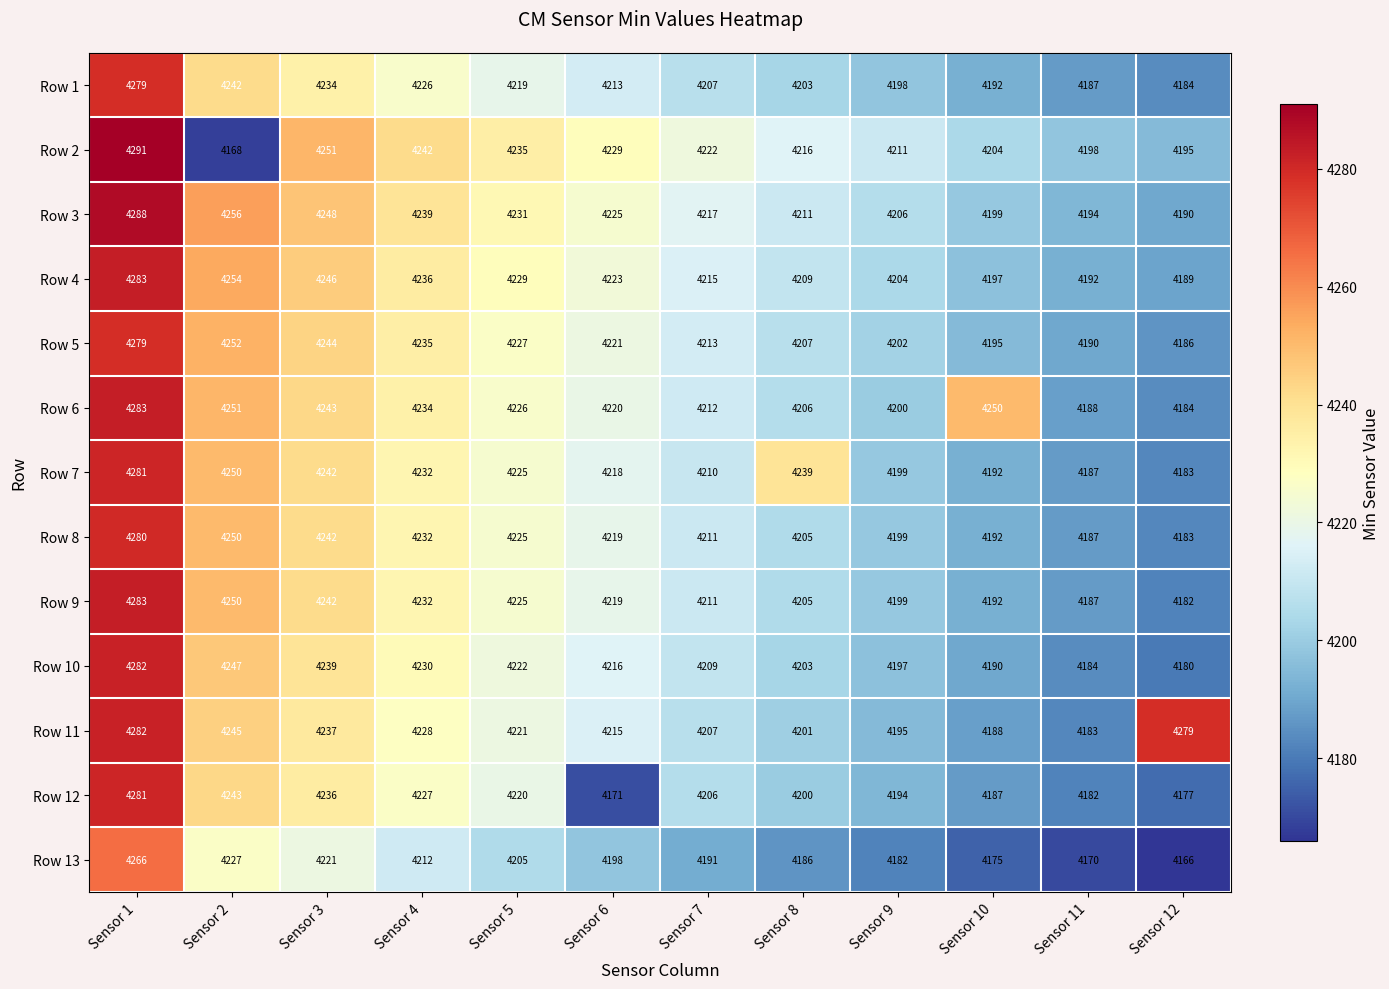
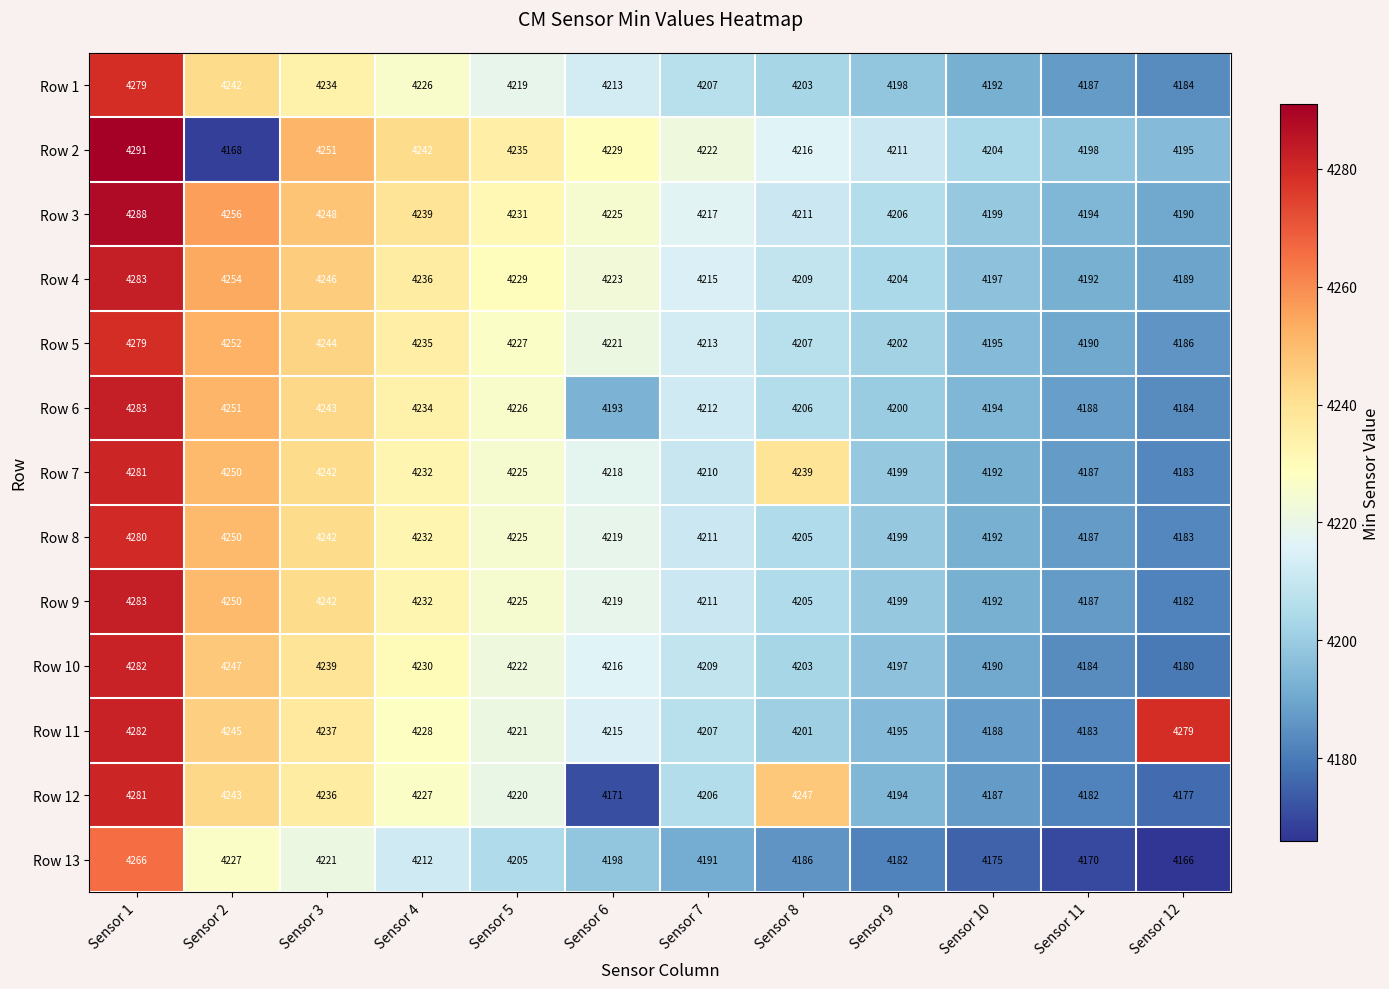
  {
    "Row 1": {
      "Sensor 1": 4279,
      "Sensor 2": 4242,
      "Sensor 3": 4234,
      "Sensor 4": 4226,
      "Sensor 5": 4219,
      "Sensor 6": 4213,
      "Sensor 7": 4207,
      "Sensor 8": 4203,
      "Sensor 9": 4198,
      "Sensor 10": 4192,
      "Sensor 11": 4187,
      "Sensor 12": 4184
    },
    "Row 2": {
      "Sensor 1": 4291,
      "Sensor 2": 4168,
      "Sensor 3": 4251,
      "Sensor 4": 4242,
      "Sensor 5": 4235,
      "Sensor 6": 4229,
      "Sensor 7": 4222,
      "Sensor 8": 4216,
      "Sensor 9": 4211,
      "Sensor 10": 4204,
      "Sensor 11": 4198,
      "Sensor 12": 4195
    },
    "Row 3": {
      "Sensor 1": 4288,
      "Sensor 2": 4256,
      "Sensor 3": 4248,
      "Sensor 4": 4239,
      "Sensor 5": 4231,
      "Sensor 6": 4225,
      "Sensor 7": 4217,
      "Sensor 8": 4211,
      "Sensor 9": 4206,
      "Sensor 10": 4199,
      "Sensor 11": 4194,
      "Sensor 12": 4190
    },
    "Row 4": {
      "Sensor 1": 4283,
      "Sensor 2": 4254,
      "Sensor 3": 4246,
      "Sensor 4": 4236,
      "Sensor 5": 4229,
      "Sensor 6": 4223,
      "Sensor 7": 4215,
      "Sensor 8": 4209,
      "Sensor 9": 4204,
      "Sensor 10": 4197,
      "Sensor 11": 4192,
      "Sensor 12": 4189
    },
    "Row 5": {
      "Sensor 1": 4279,
      "Sensor 2": 4252,
      "Sensor 3": 4244,
      "Sensor 4": 4235,
      "Sensor 5": 4227,
      "Sensor 6": 4221,
      "Sensor 7": 4213,
      "Sensor 8": 4207,
      "Sensor 9": 4202,
      "Sensor 10": 4195,
      "Sensor 11": 4190,
      "Sensor 12": 4186
    },
    "Row 6": {
      "Sensor 1": 4283,
      "Sensor 2": 4251,
      "Sensor 3": 4243,
      "Sensor 4": 4234,
      "Sensor 5": 4226,
-     "Sensor 6": 4220,
+     "Sensor 6": 4193,
      "Sensor 7": 4212,
      "Sensor 8": 4206,
      "Sensor 9": 4200,
-     "Sensor 10": 4250,
+     "Sensor 10": 4194,
      "Sensor 11": 4188,
      "Sensor 12": 4184
    },
    "Row 7": {
      "Sensor 1": 4281,
      "Sensor 2": 4250,
      "Sensor 3": 4242,
      "Sensor 4": 4232,
      "Sensor 5": 4225,
      "Sensor 6": 4218,
      "Sensor 7": 4210,
      "Sensor 8": 4239,
      "Sensor 9": 4199,
      "Sensor 10": 4192,
      "Sensor 11": 4187,
      "Sensor 12": 4183
    },
    "Row 8": {
      "Sensor 1": 4280,
      "Sensor 2": 4250,
      "Sensor 3": 4242,
      "Sensor 4": 4232,
      "Sensor 5": 4225,
      "Sensor 6": 4219,
      "Sensor 7": 4211,
      "Sensor 8": 4205,
      "Sensor 9": 4199,
      "Sensor 10": 4192,
      "Sensor 11": 4187,
      "Sensor 12": 4183
    },
    "Row 9": {
      "Sensor 1": 4283,
      "Sensor 2": 4250,
      "Sensor 3": 4242,
      "Sensor 4": 4232,
      "Sensor 5": 4225,
      "Sensor 6": 4219,
      "Sensor 7": 4211,
      "Sensor 8": 4205,
      "Sensor 9": 4199,
      "Sensor 10": 4192,
      "Sensor 11": 4187,
      "Sensor 12": 4182
    },
    "Row 10": {
      "Sensor 1": 4282,
      "Sensor 2": 4247,
      "Sensor 3": 4239,
      "Sensor 4": 4230,
      "Sensor 5": 4222,
      "Sensor 6": 4216,
      "Sensor 7": 4209,
      "Sensor 8": 4203,
      "Sensor 9": 4197,
      "Sensor 10": 4190,
      "Sensor 11": 4184,
      "Sensor 12": 4180
    },
    "Row 11": {
      "Sensor 1": 4282,
      "Sensor 2": 4245,
      "Sensor 3": 4237,
      "Sensor 4": 4228,
      "Sensor 5": 4221,
      "Sensor 6": 4215,
      "Sensor 7": 4207,
      "Sensor 8": 4201,
      "Sensor 9": 4195,
      "Sensor 10": 4188,
      "Sensor 11": 4183,
      "Sensor 12": 4279
    },
    "Row 12": {
      "Sensor 1": 4281,
      "Sensor 2": 4243,
      "Sensor 3": 4236,
      "Sensor 4": 4227,
      "Sensor 5": 4220,
      "Sensor 6": 4171,
      "Sensor 7": 4206,
-     "Sensor 8": 4200,
+     "Sensor 8": 4247,
      "Sensor 9": 4194,
      "Sensor 10": 4187,
      "Sensor 11": 4182,
      "Sensor 12": 4177
    },
    "Row 13": {
      "Sensor 1": 4266,
      "Sensor 2": 4227,
      "Sensor 3": 4221,
      "Sensor 4": 4212,
      "Sensor 5": 4205,
      "Sensor 6": 4198,
      "Sensor 7": 4191,
      "Sensor 8": 4186,
      "Sensor 9": 4182,
      "Sensor 10": 4175,
      "Sensor 11": 4170,
      "Sensor 12": 4166
    }
  }
